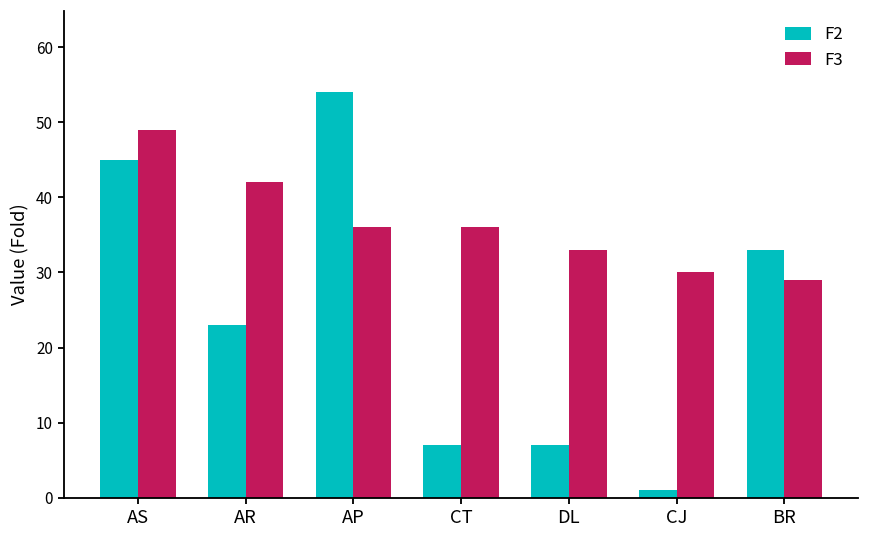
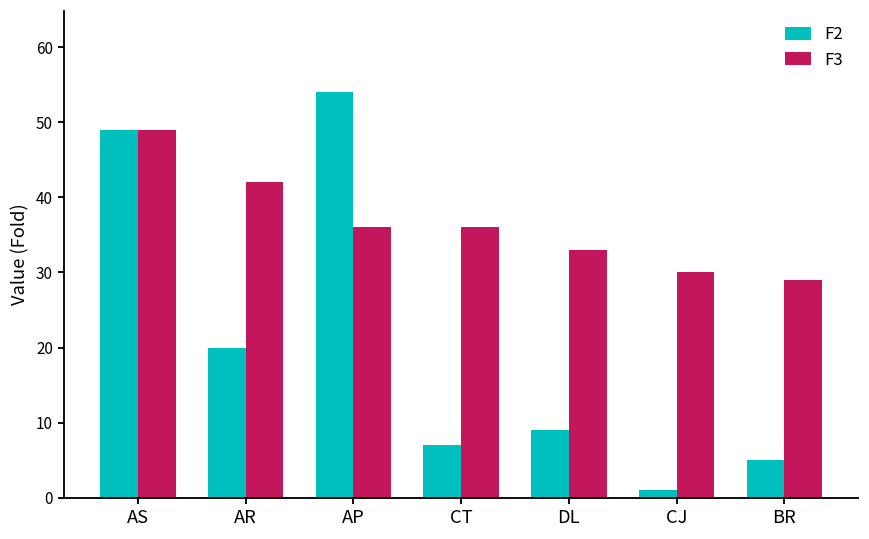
  {
    "F2": {
-     "AS": 45,
-     "AR": 23,
+     "AS": 49,
+     "AR": 20,
      "AP": 54,
      "CT": 7,
-     "DL": 7,
+     "DL": 9,
      "CJ": 1,
-     "BR": 33
+     "BR": 5
    },
    "F3": {
      "AS": 49,
      "AR": 42,
      "AP": 36,
      "CT": 36,
      "DL": 33,
      "CJ": 30,
      "BR": 29
    }
  }
